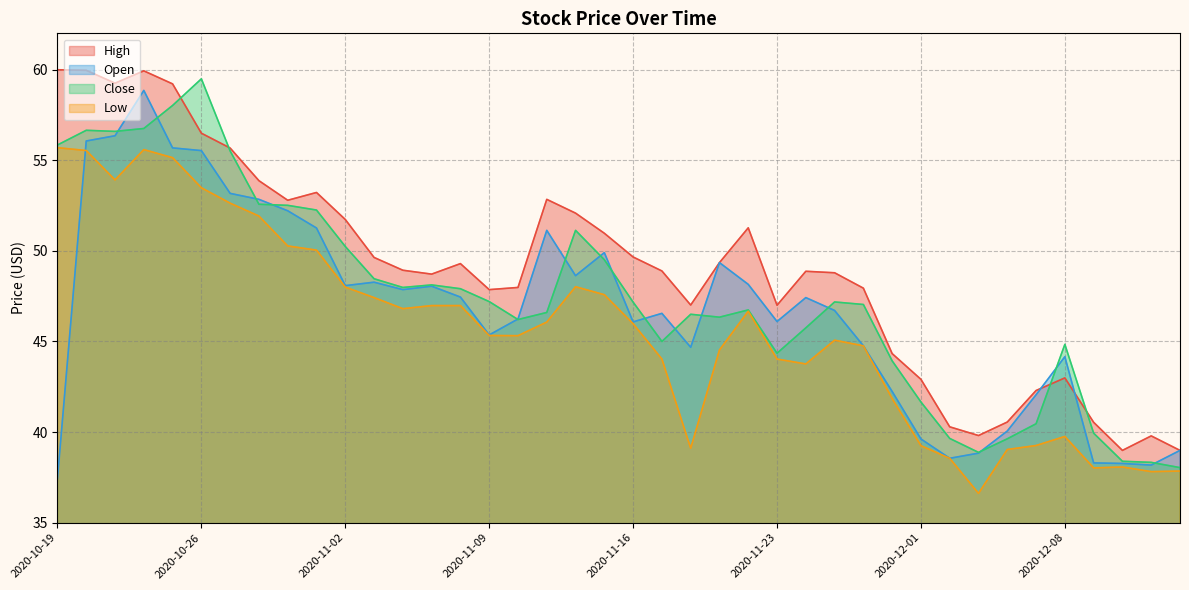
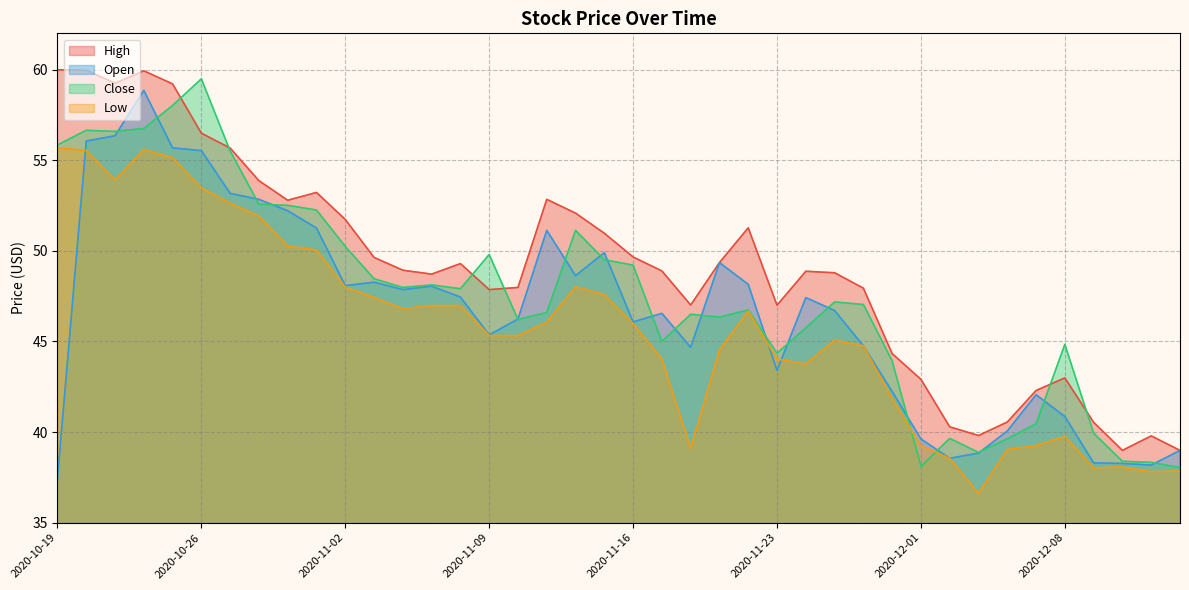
  {
    "Open": {
      "2020-10-19": 37.4,
      "2020-10-26": 55.5,
-     "2020-11-23": 46.1,
+     "2020-11-23": 43.4,
      "2020-12-01": 39.6,
-     "2020-12-08": 44.2
+     "2020-12-08": 40.9
    },
    "Close": {
      "2020-10-19": 55.8,
      "2020-10-26": 59.5,
      "2020-11-02": 50.2,
-     "2020-11-09": 47.2,
-     "2020-11-16": 47.2,
+     "2020-11-09": 49.8,
+     "2020-11-16": 49.2,
      "2020-11-23": 44.4,
-     "2020-12-01": 41.7,
+     "2020-12-01": 38.1,
      "2020-12-08": 44.8
    }
  }
